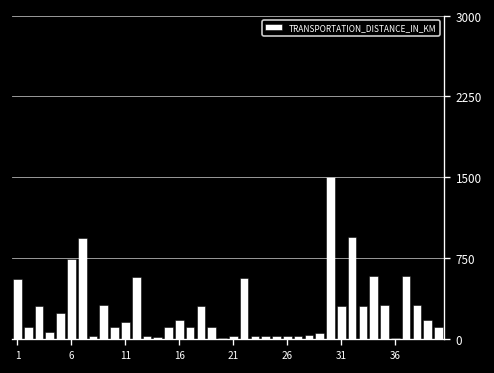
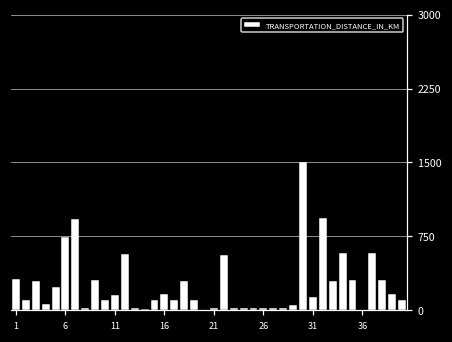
  {
-   "1": 600,
+   "1": 300,
    "6": 700,
    "11": 200,
    "16": 200,
-   "31": 300
+   "31": 100
  }
